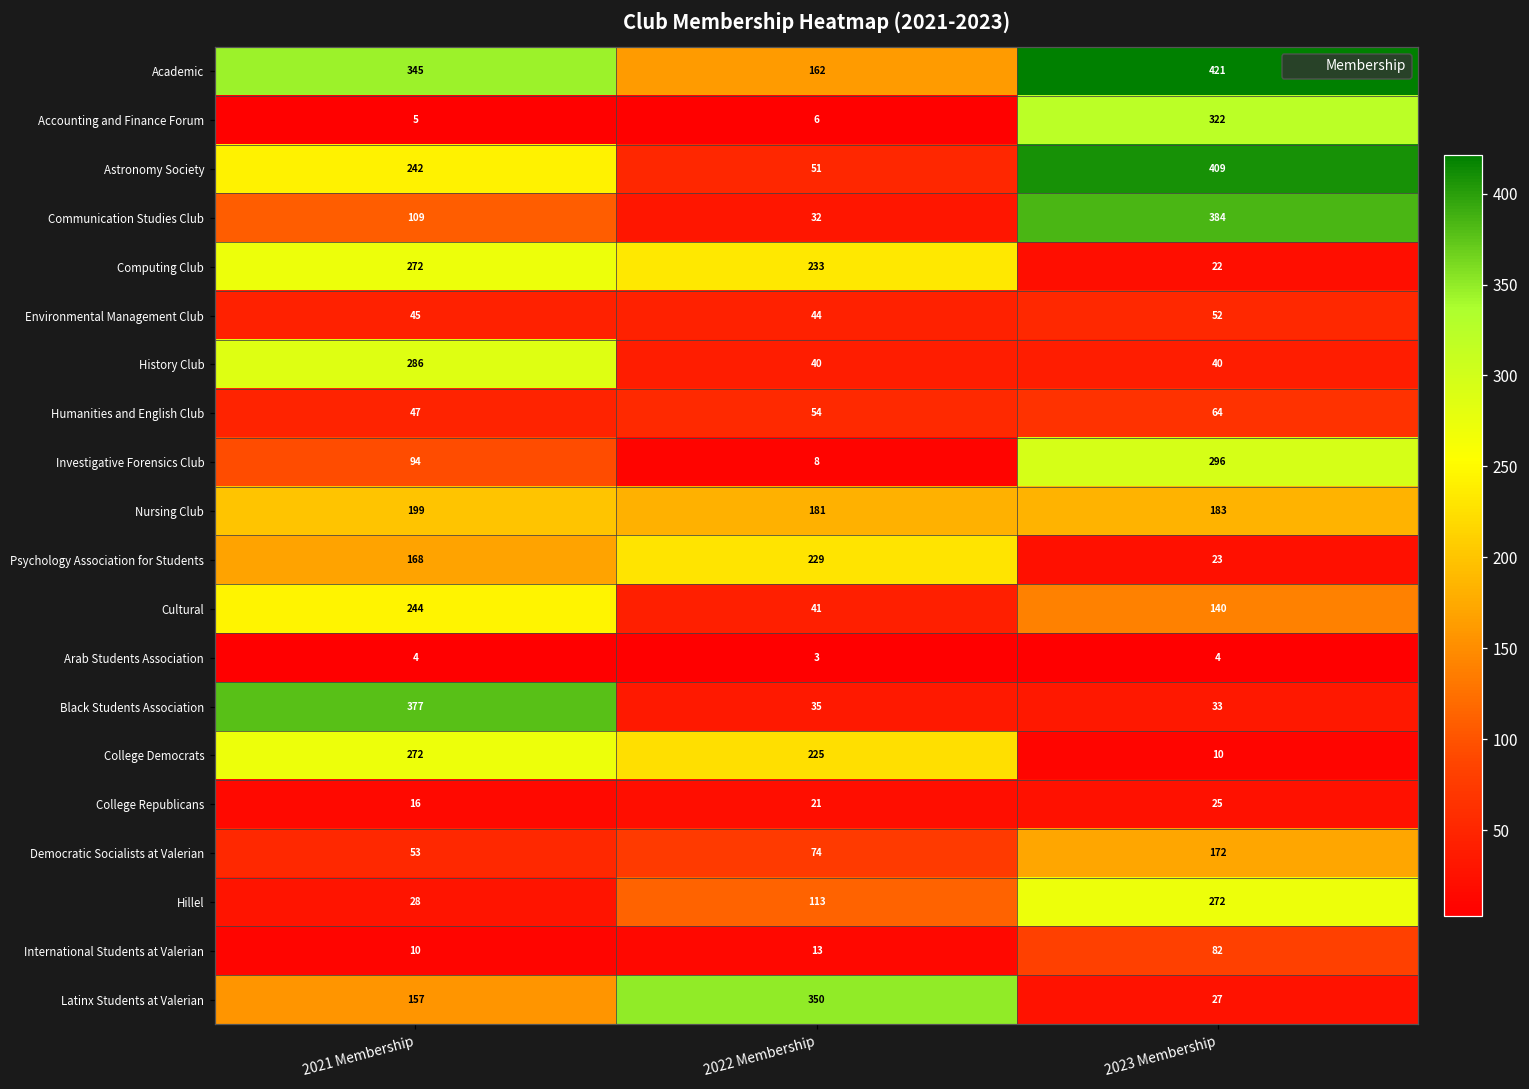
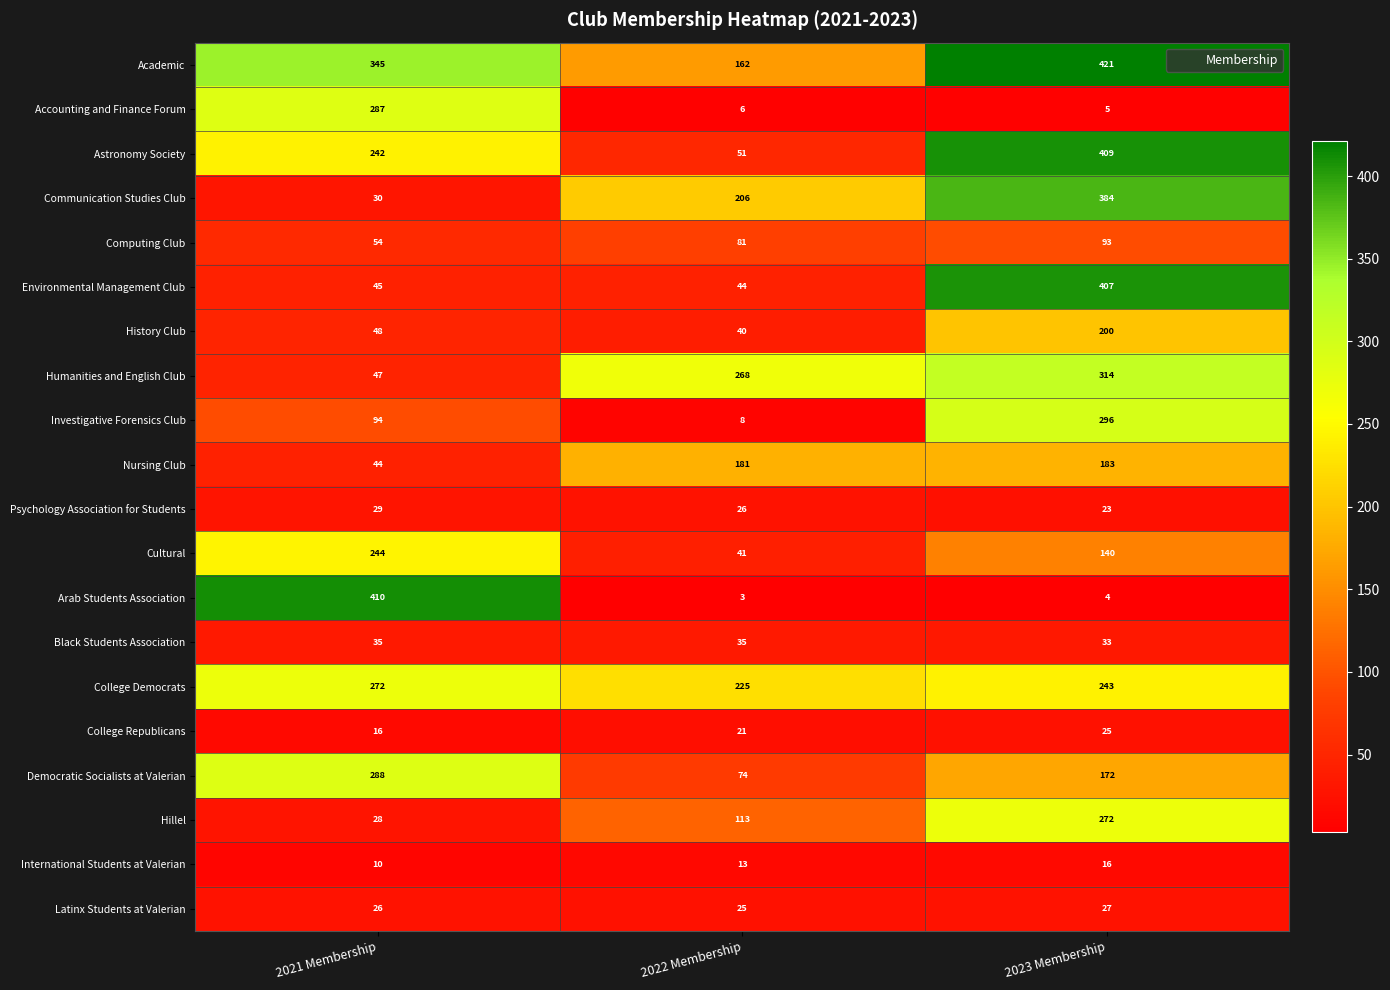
  {
    "Academic": {
      "2021 Membership": 345,
      "2022 Membership": 162,
      "2023 Membership": 421
    },
    "Accounting and Finance Forum": {
-     "2021 Membership": 5,
+     "2021 Membership": 287,
      "2022 Membership": 6,
-     "2023 Membership": 322
+     "2023 Membership": 5
    },
    "Astronomy Society": {
      "2021 Membership": 242,
      "2022 Membership": 51,
      "2023 Membership": 409
    },
    "Communication Studies Club": {
-     "2021 Membership": 109,
-     "2022 Membership": 32,
+     "2021 Membership": 30,
+     "2022 Membership": 206,
      "2023 Membership": 384
    },
    "Computing Club": {
-     "2021 Membership": 272,
-     "2022 Membership": 233,
-     "2023 Membership": 22
+     "2021 Membership": 54,
+     "2022 Membership": 81,
+     "2023 Membership": 93
    },
    "Environmental Management Club": {
      "2021 Membership": 45,
      "2022 Membership": 44,
-     "2023 Membership": 52
+     "2023 Membership": 407
    },
    "History Club": {
-     "2021 Membership": 286,
+     "2021 Membership": 48,
      "2022 Membership": 40,
-     "2023 Membership": 40
+     "2023 Membership": 200
    },
    "Humanities and English Club": {
      "2021 Membership": 47,
-     "2022 Membership": 54,
-     "2023 Membership": 64
+     "2022 Membership": 268,
+     "2023 Membership": 314
    },
    "Investigative Forensics Club": {
      "2021 Membership": 94,
      "2022 Membership": 8,
      "2023 Membership": 296
    },
    "Nursing Club": {
-     "2021 Membership": 199,
+     "2021 Membership": 44,
      "2022 Membership": 181,
      "2023 Membership": 183
    },
    "Psychology Association for Students": {
-     "2021 Membership": 168,
-     "2022 Membership": 229,
+     "2021 Membership": 29,
+     "2022 Membership": 26,
      "2023 Membership": 23
    },
    "Cultural": {
      "2021 Membership": 244,
      "2022 Membership": 41,
      "2023 Membership": 140
    },
    "Arab Students Association": {
-     "2021 Membership": 4,
+     "2021 Membership": 410,
      "2022 Membership": 3,
      "2023 Membership": 4
    },
    "Black Students Association": {
-     "2021 Membership": 377,
+     "2021 Membership": 35,
      "2022 Membership": 35,
      "2023 Membership": 33
    },
    "College Democrats": {
      "2021 Membership": 272,
      "2022 Membership": 225,
-     "2023 Membership": 10
+     "2023 Membership": 243
    },
    "College Republicans": {
      "2021 Membership": 16,
      "2022 Membership": 21,
      "2023 Membership": 25
    },
    "Democratic Socialists at Valerian": {
-     "2021 Membership": 53,
+     "2021 Membership": 288,
      "2022 Membership": 74,
      "2023 Membership": 172
    },
    "Hillel": {
      "2021 Membership": 28,
      "2022 Membership": 113,
      "2023 Membership": 272
    },
    "International Students at Valerian": {
      "2021 Membership": 10,
      "2022 Membership": 13,
-     "2023 Membership": 82
+     "2023 Membership": 16
    },
    "Latinx Students at Valerian": {
-     "2021 Membership": 157,
-     "2022 Membership": 350,
+     "2021 Membership": 26,
+     "2022 Membership": 25,
      "2023 Membership": 27
    }
  }
